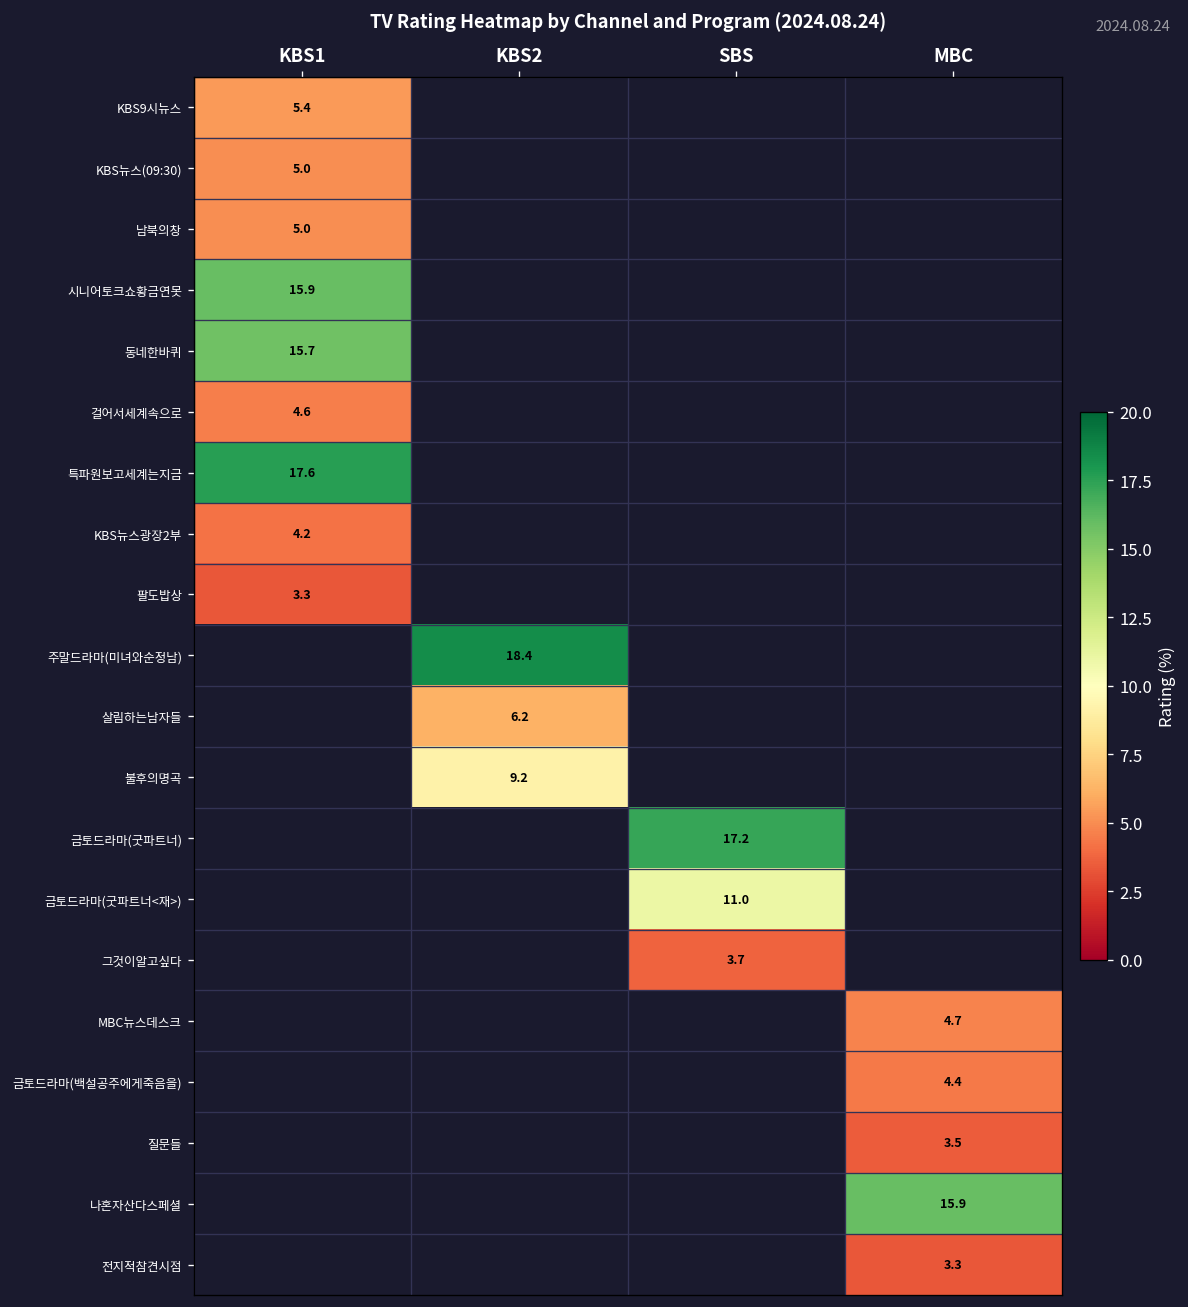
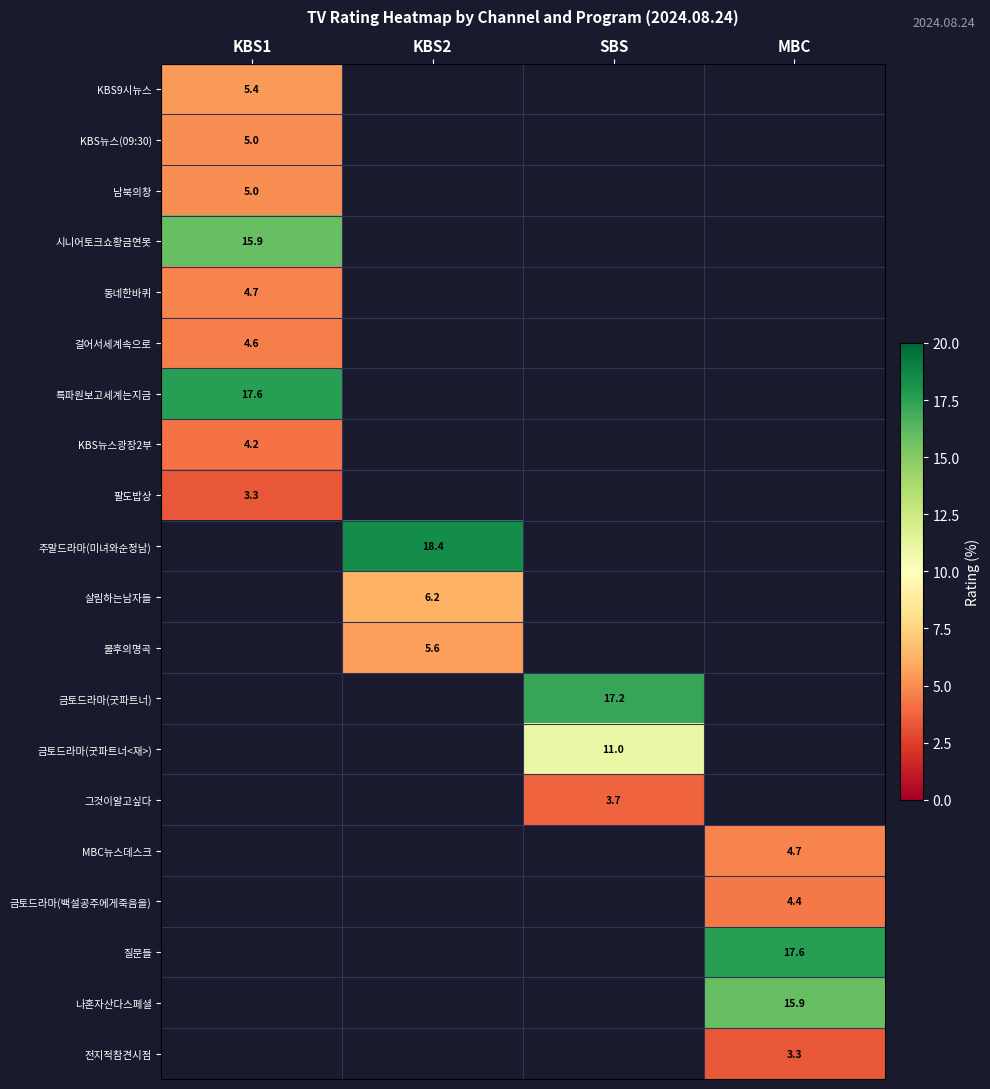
  {
    "KBS9시뉴스": {
      "KBS1": 5.4
    },
    "KBS뉴스(09:30)": {
      "KBS1": 5.0
    },
    "남북의창": {
      "KBS1": 5.0
    },
    "시니어토크쇼황금연못": {
      "KBS1": 15.9
    },
    "동네한바퀴": {
-     "KBS1": 15.7
+     "KBS1": 4.7
    },
    "걸어서세계속으로": {
      "KBS1": 4.6
    },
    "특파원보고세계는지금": {
      "KBS1": 17.6
    },
    "KBS뉴스광장2부": {
      "KBS1": 4.2
    },
    "팔도밥상": {
      "KBS1": 3.3
    },
    "주말드라마(미녀와순정남)": {
      "KBS2": 18.4
    },
    "살림하는남자들": {
      "KBS2": 6.2
    },
    "불후의명곡": {
-     "KBS2": 9.2
+     "KBS2": 5.6
    },
    "금토드라마(굿파트너)": {
      "SBS": 17.2
    },
    "금토드라마(굿파트너<재>)": {
      "SBS": 11.0
    },
    "그것이알고싶다": {
      "SBS": 3.7
    },
    "MBC뉴스데스크": {
      "MBC": 4.7
    },
    "금토드라마(백설공주에게죽음을)": {
      "MBC": 4.4
    },
    "질문들": {
-     "MBC": 3.5
+     "MBC": 17.6
    },
    "나혼자산다스페셜": {
      "MBC": 15.9
    },
    "전지적참견시점": {
      "MBC": 3.3
    }
  }
